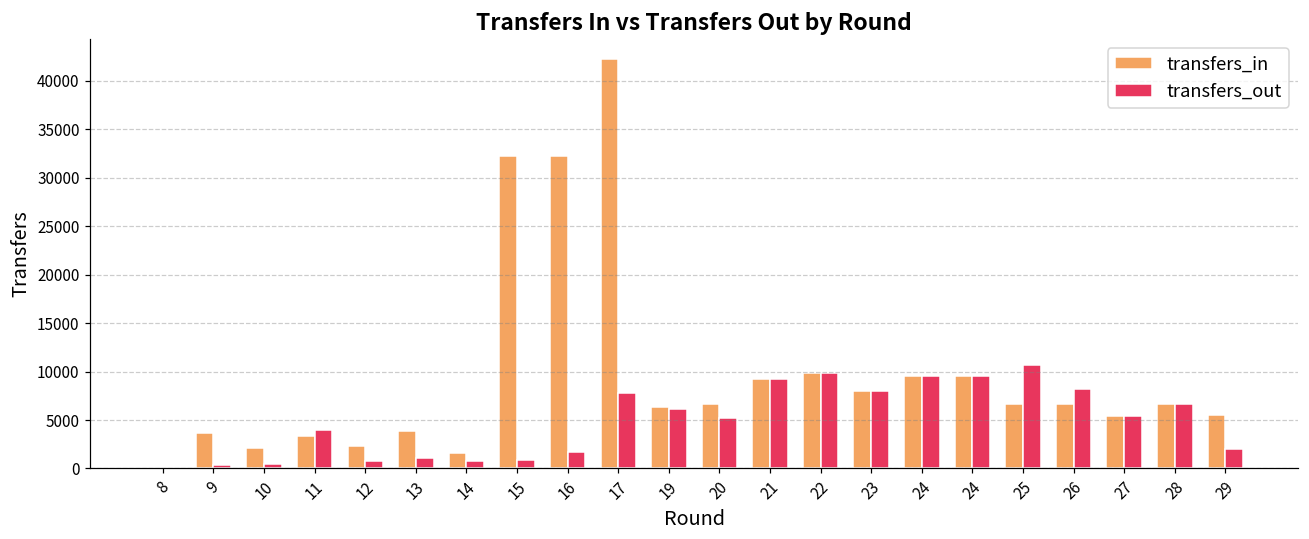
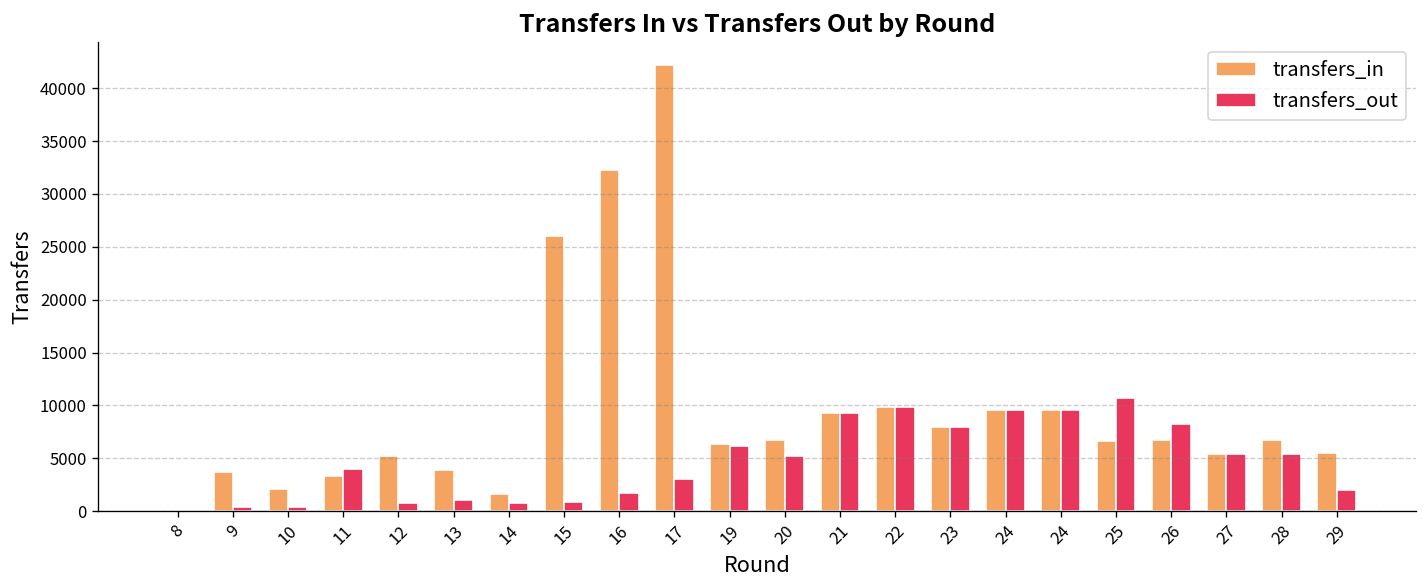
  {
    "transfers_in": {
      "8": 0,
      "9": 4000,
      "10": 2000,
      "11": 3000,
-     "12": 2000,
+     "12": 5000,
      "13": 4000,
      "14": 2000,
-     "15": 32000,
+     "15": 26000,
      "16": 32000,
      "17": 42000,
      "19": 6000,
      "20": 7000,
      "21": 9000,
      "22": 10000,
      "23": 8000,
      "25": 7000,
      "26": 7000,
      "27": 5000,
      "28": 7000,
      "29": 5000
    },
    "transfers_out": {
      "8": 0,
      "9": 0,
      "10": 0,
      "11": 4000,
      "12": 1000,
      "13": 1000,
      "14": 1000,
      "15": 1000,
      "16": 2000,
-     "17": 8000,
+     "17": 3000,
      "19": 6000,
      "20": 5000,
      "21": 9000,
      "22": 10000,
      "23": 8000,
      "25": 11000,
      "26": 8000,
      "27": 5000,
-     "28": 7000,
+     "28": 5000,
      "29": 2000
    }
  }
